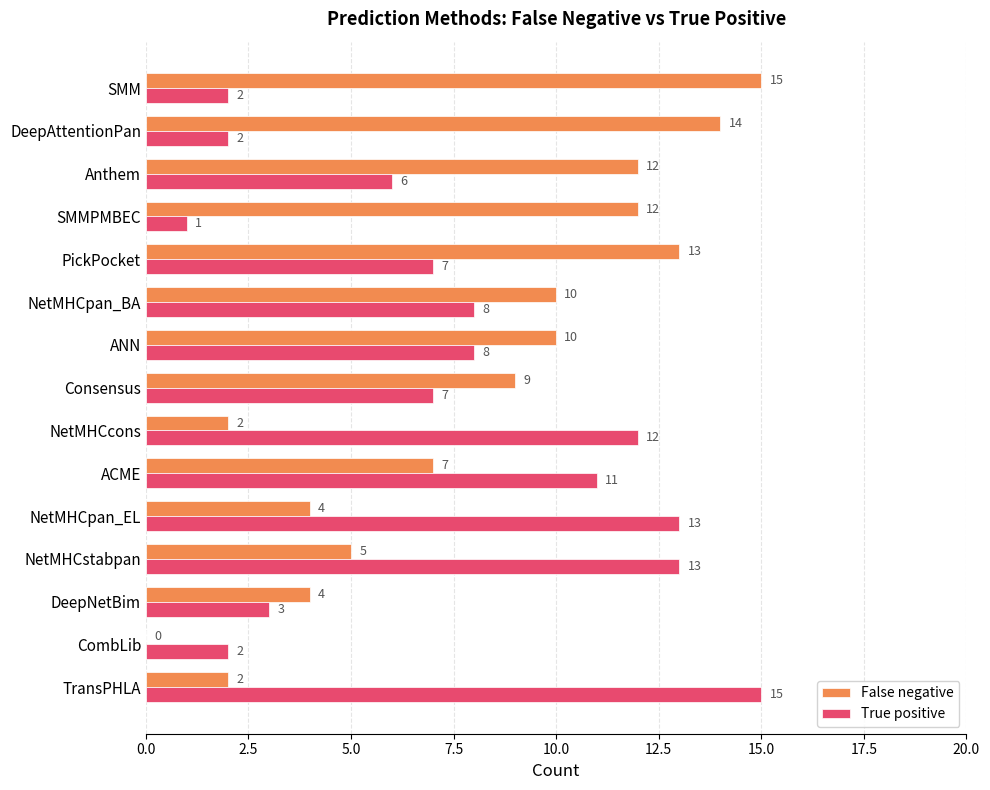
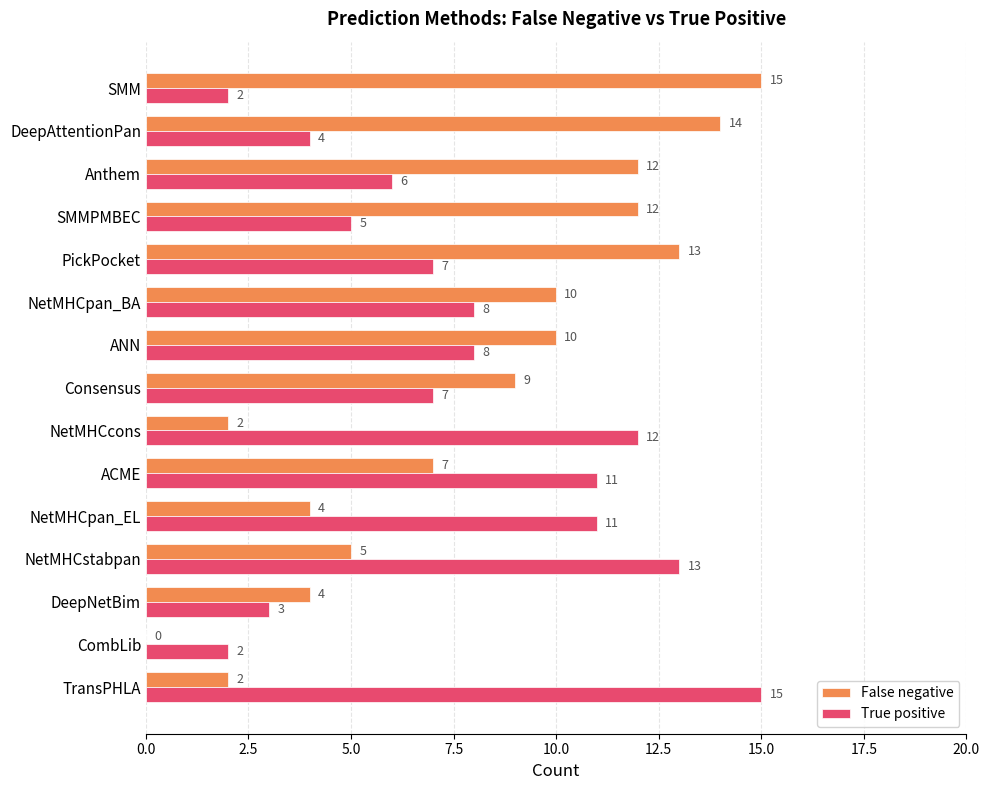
  {
    "False negative": {
      "SMM": 15,
      "DeepAttentionPan": 14,
      "Anthem": 12,
      "SMMPMBEC": 12,
      "PickPocket": 13,
      "NetMHCpan_BA": 10,
      "ANN": 10,
      "Consensus": 9,
      "NetMHCcons": 2,
      "ACME": 7,
      "NetMHCpan_EL": 4,
      "NetMHCstabpan": 5,
      "DeepNetBim": 4,
      "CombLib": 0,
      "TransPHLA": 2
    },
    "True positive": {
      "SMM": 2,
-     "DeepAttentionPan": 2,
+     "DeepAttentionPan": 4,
      "Anthem": 6,
-     "SMMPMBEC": 1,
+     "SMMPMBEC": 5,
      "PickPocket": 7,
      "NetMHCpan_BA": 8,
      "ANN": 8,
      "Consensus": 7,
      "NetMHCcons": 12,
      "ACME": 11,
-     "NetMHCpan_EL": 13,
+     "NetMHCpan_EL": 11,
      "NetMHCstabpan": 13,
      "DeepNetBim": 3,
      "CombLib": 2,
      "TransPHLA": 15
    }
  }
